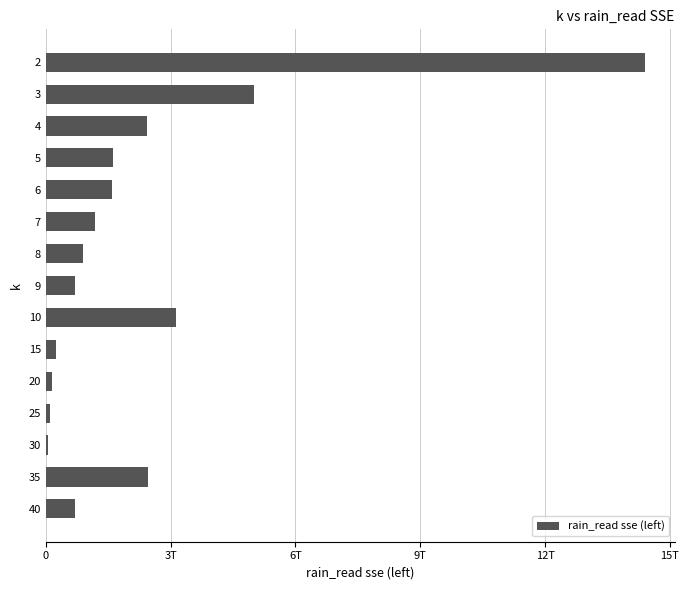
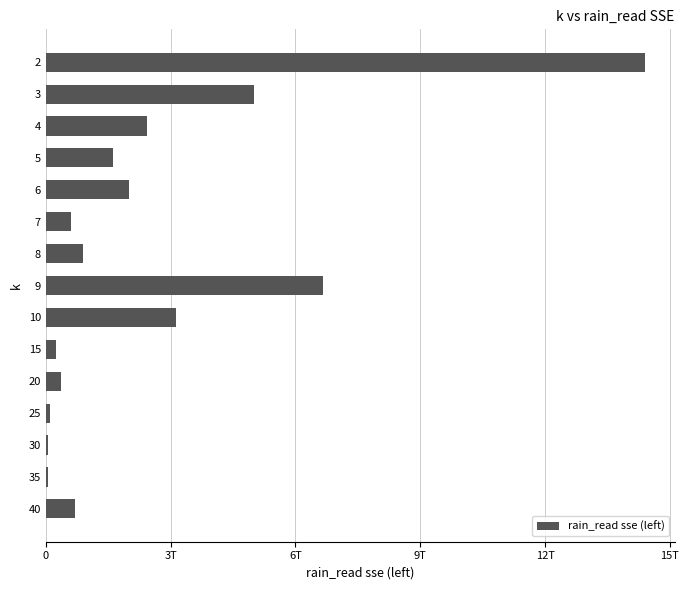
  {
    "2": "14.4T",
    "3": "5.0T",
    "4": "2.4T",
    "5": "1.6T",
-   "6": "1.6T",
-   "7": "1.2T",
+   "6": "2.0T",
+   "7": "0.6T",
    "8": "0.9T",
-   "9": "0.7T",
+   "9": "6.7T",
    "10": "3.1T",
    "15": "0.3T",
-   "20": "0.1T",
+   "20": "0.4T",
    "25": "0.1T",
    "30": "0.1T",
-   "35": "2.5T",
+   "35": "0.0T",
    "40": "0.7T"
  }
